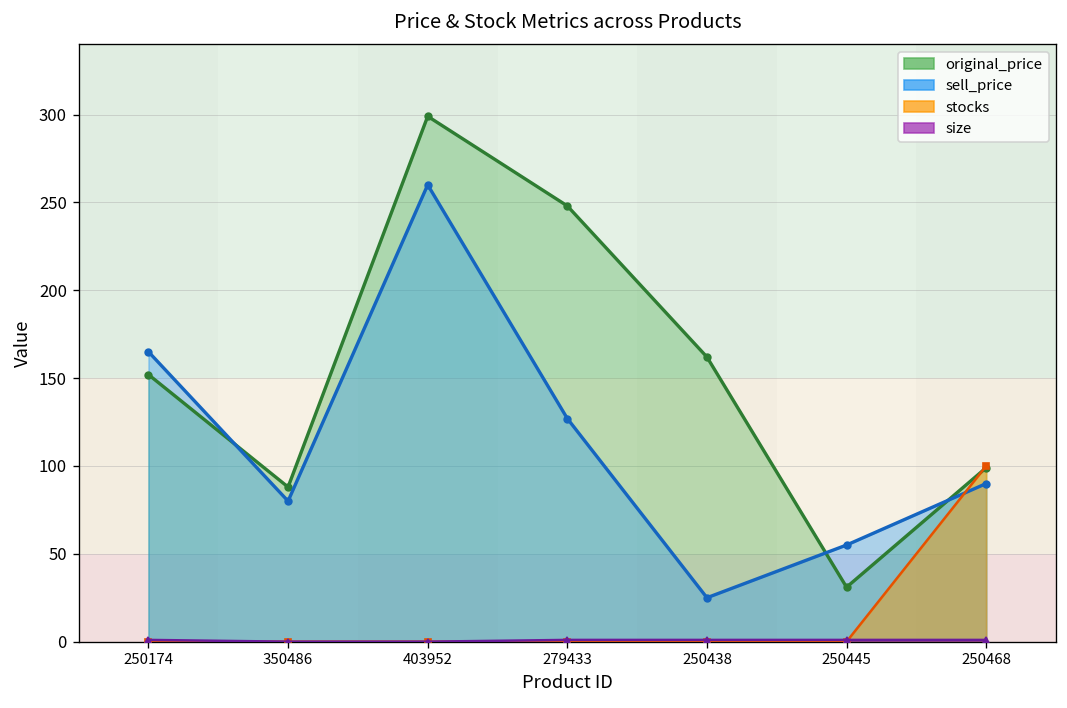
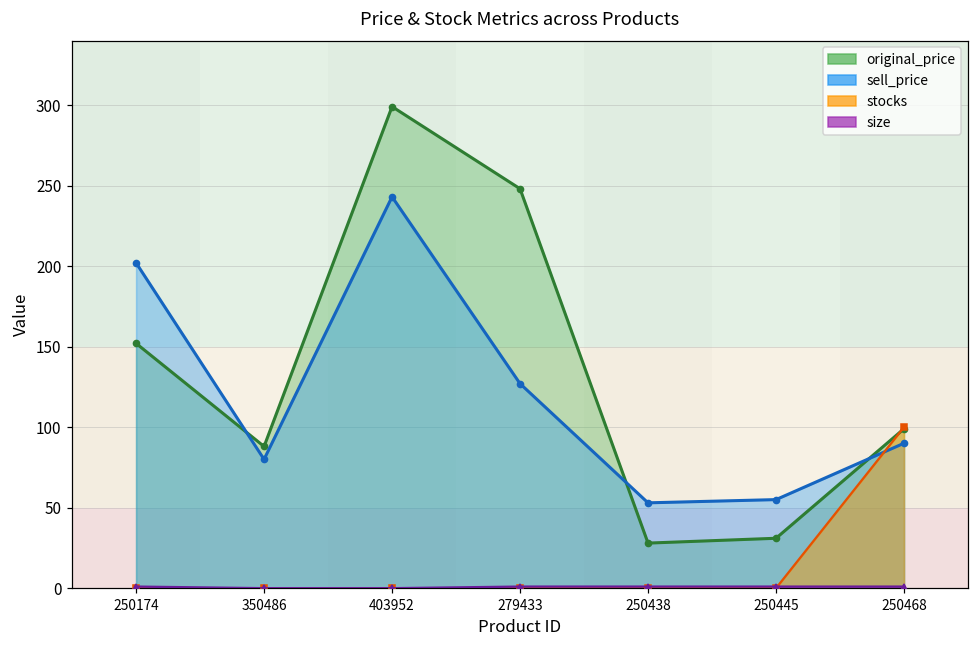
  {
    "original_price": {
      "250174": 152,
      "350486": 88,
      "403952": 299,
      "279433": 248,
-     "250438": 162,
+     "250438": 28,
      "250445": 31
    },
    "sell_price": {
-     "250174": 165,
+     "250174": 202,
      "350486": 80,
-     "403952": 260,
+     "403952": 243,
      "279433": 127,
-     "250438": 25,
+     "250438": 53,
      "250445": 55,
      "250468": 90
    },
    "size": {
      "250468": 1
    }
  }
